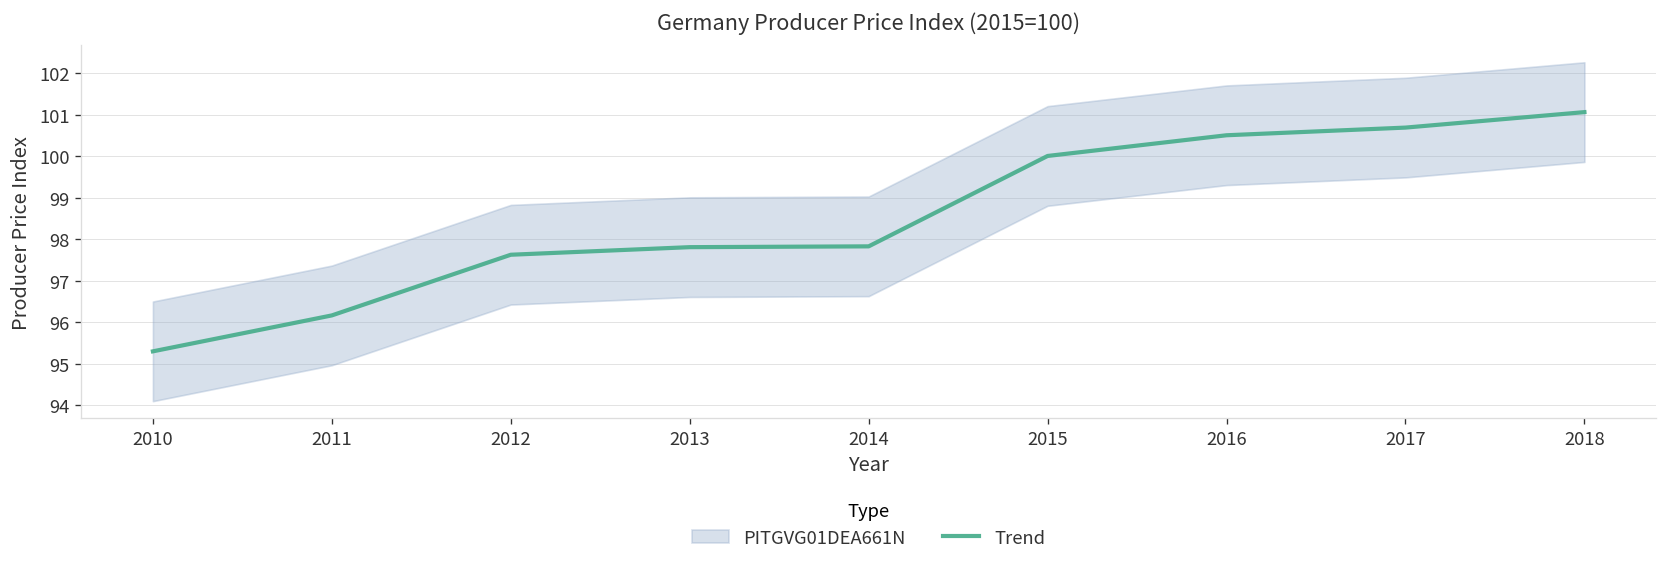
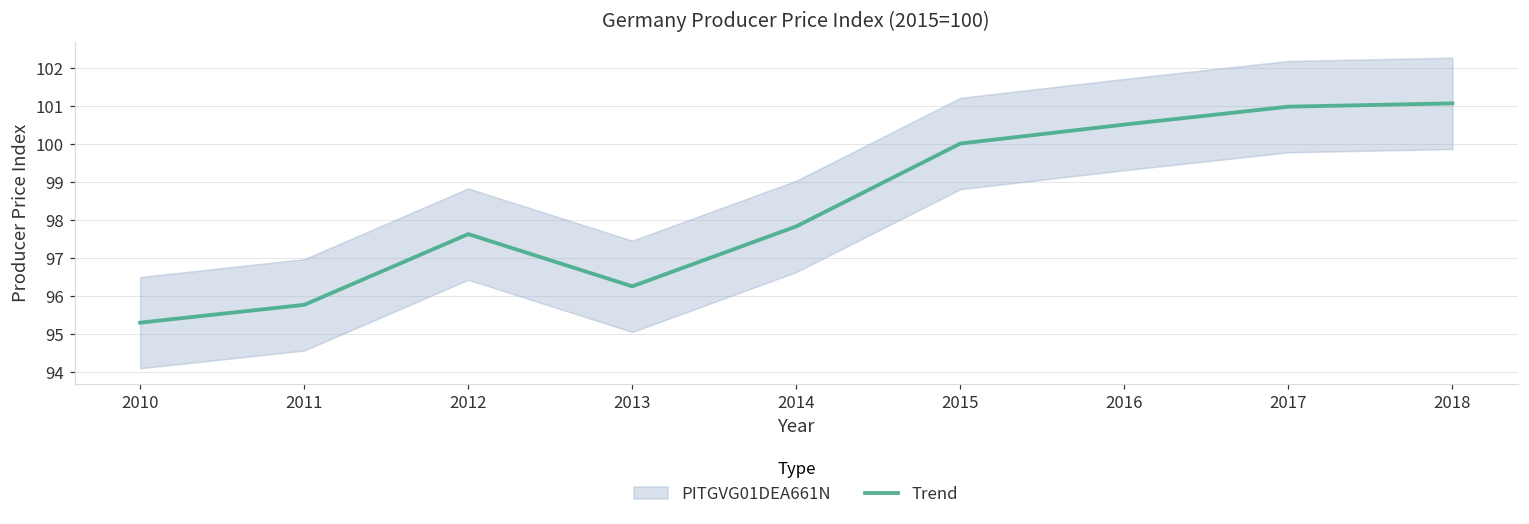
  {
    "Trend": {
      "2010": 95.3,
-     "2011": 96.2,
+     "2011": 95.8,
      "2012": 97.6,
-     "2013": 97.8,
+     "2013": 96.3,
      "2014": 97.8,
      "2015": 100.0,
      "2016": 100.5,
-     "2017": 100.7,
+     "2017": 101.0,
      "2018": 101.1
    }
  }
